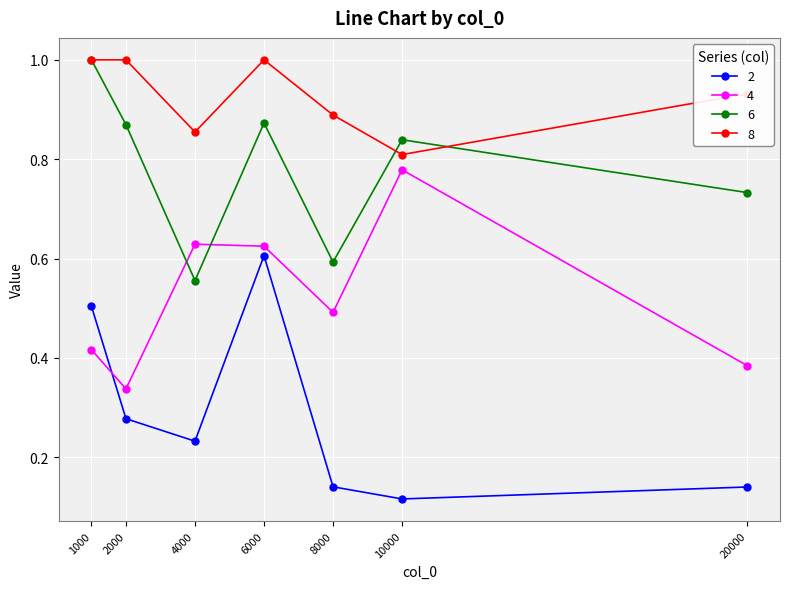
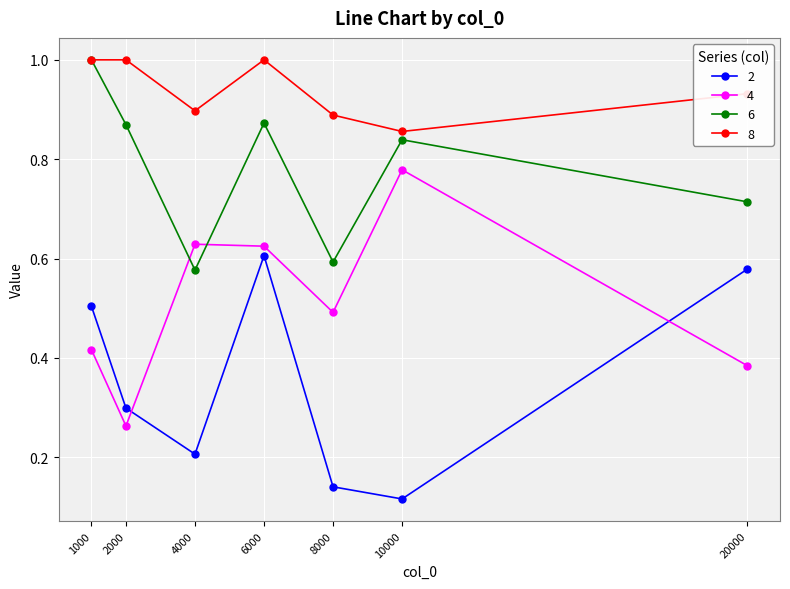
  {
    "2": {
      "1000": 0.50,
-     "2000": 0.28,
-     "4000": 0.23,
+     "2000": 0.30,
+     "4000": 0.21,
      "6000": 0.61,
      "8000": 0.14,
      "10000": 0.12,
-     "20000": 0.14
+     "20000": 0.58
    },
    "4": {
      "1000": 0.42,
-     "2000": 0.34,
+     "2000": 0.26,
      "4000": 0.63,
      "6000": 0.63,
      "8000": 0.49,
      "10000": 0.78,
      "20000": 0.38
    },
    "6": {
      "2000": 0.87,
-     "4000": 0.56,
+     "4000": 0.58,
      "6000": 0.87,
      "8000": 0.59,
      "10000": 0.84,
-     "20000": 0.73
+     "20000": 0.71
    },
    "8": {
      "2000": 1.00,
-     "4000": 0.85,
+     "4000": 0.90,
      "6000": 1.00,
      "8000": 0.89,
-     "10000": 0.81
+     "10000": 0.86
    }
  }
